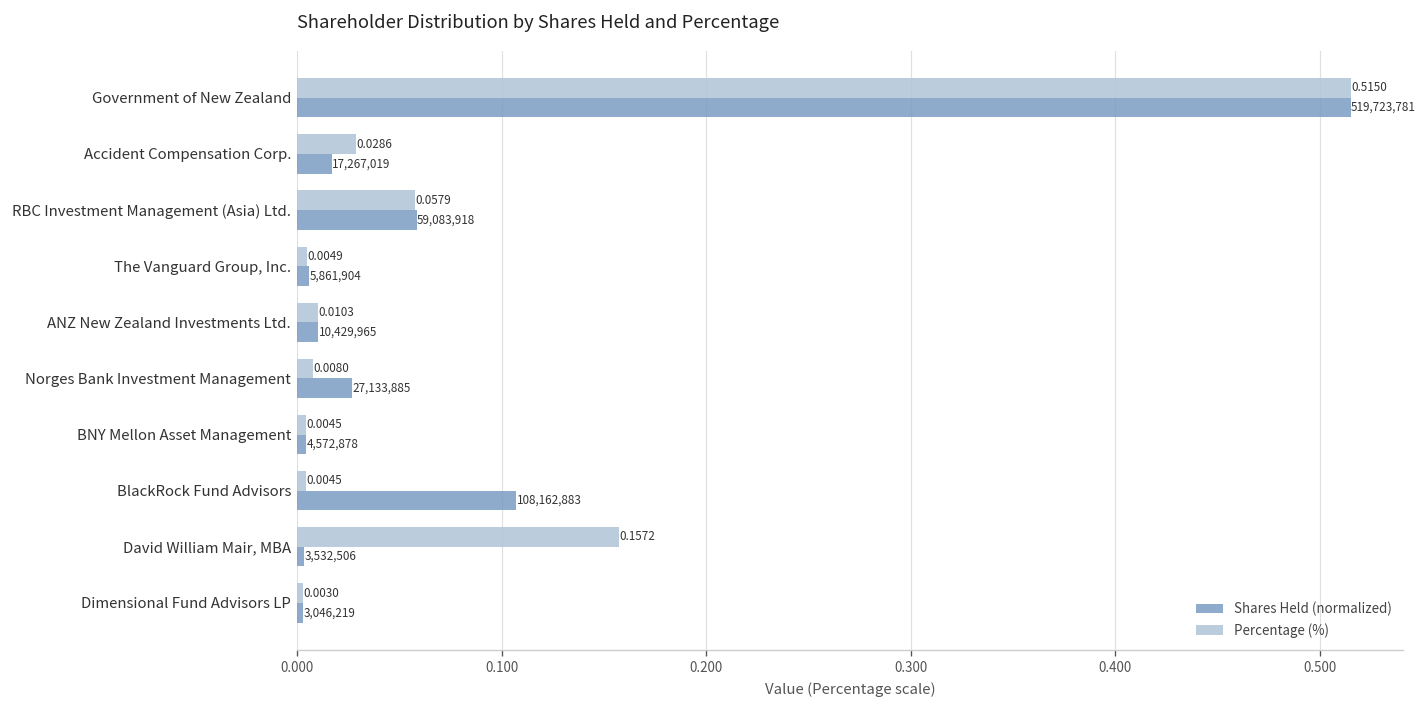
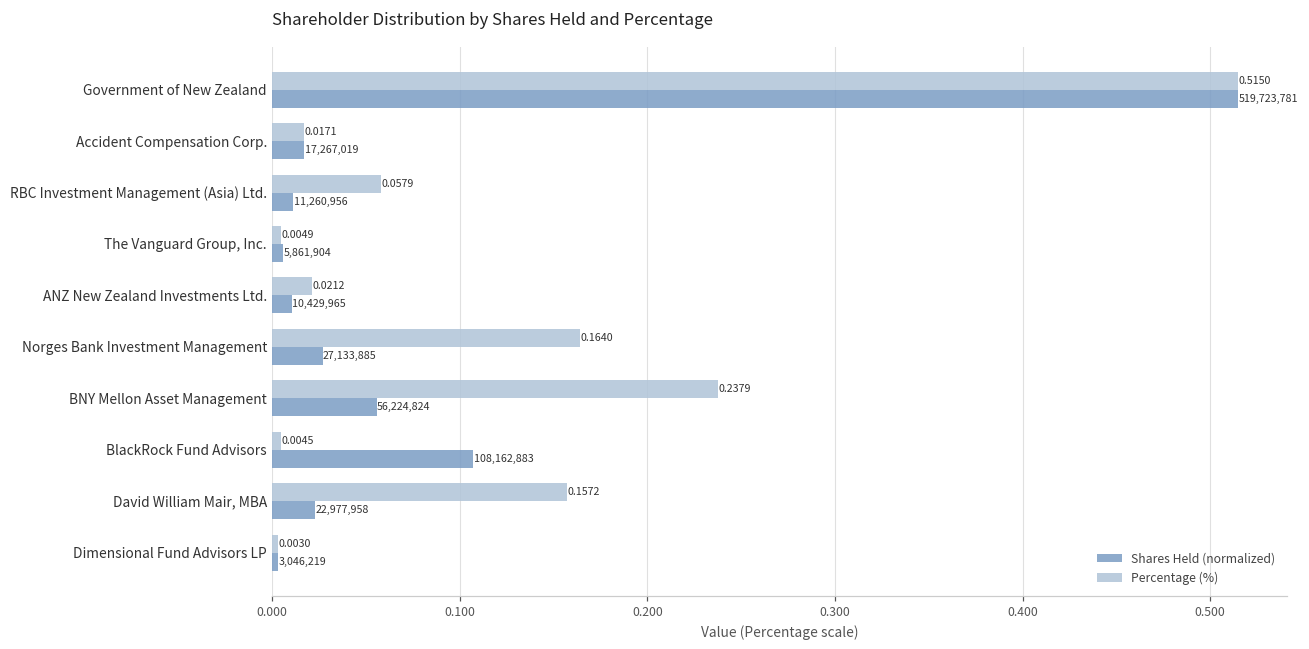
  {
    "Shares Held (normalized)": {
-     "RBC Investment Management (Asia) Ltd.": "59,083,918",
-     "BNY Mellon Asset Management": "4,572,878",
-     "David William Mair, MBA": "3,532,506"
+     "RBC Investment Management (Asia) Ltd.": "11,260,956",
+     "BNY Mellon Asset Management": "56,224,824",
+     "David William Mair, MBA": "22,977,958"
    },
    "Percentage (%)": {
      "Government of New Zealand": "0.5150",
-     "Accident Compensation Corp.": "0.0286",
+     "Accident Compensation Corp.": "0.0171",
      "RBC Investment Management (Asia) Ltd.": "0.0579",
      "The Vanguard Group, Inc.": "0.0049",
-     "ANZ New Zealand Investments Ltd.": "0.0103",
-     "Norges Bank Investment Management": "0.0080",
-     "BNY Mellon Asset Management": "0.0045",
+     "ANZ New Zealand Investments Ltd.": "0.0212",
+     "Norges Bank Investment Management": "0.1640",
+     "BNY Mellon Asset Management": "0.2379",
      "BlackRock Fund Advisors": "0.0045",
      "David William Mair, MBA": "0.1572",
      "Dimensional Fund Advisors LP": "0.0030"
    }
  }
